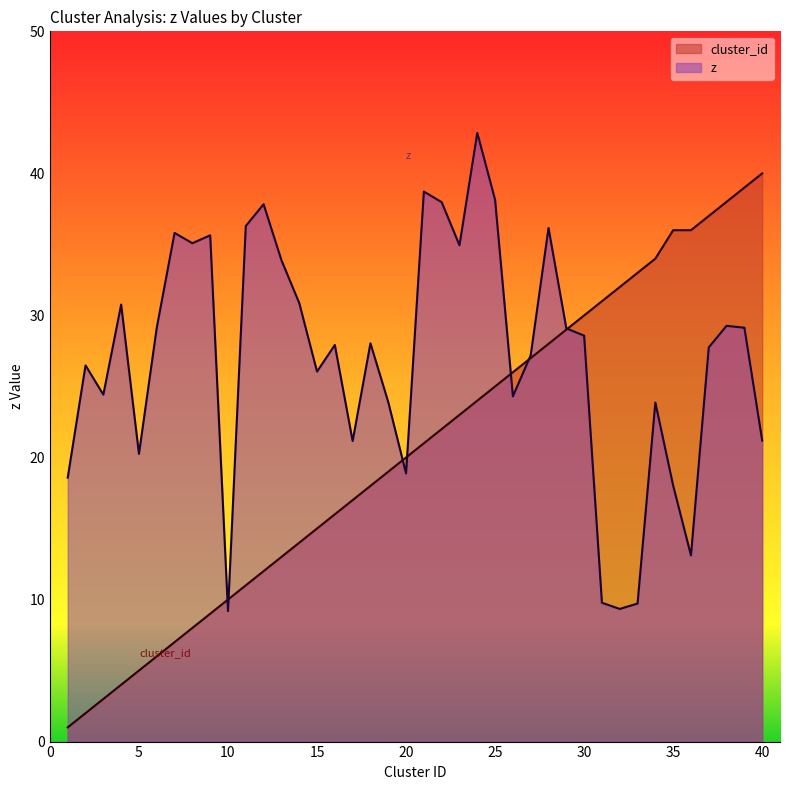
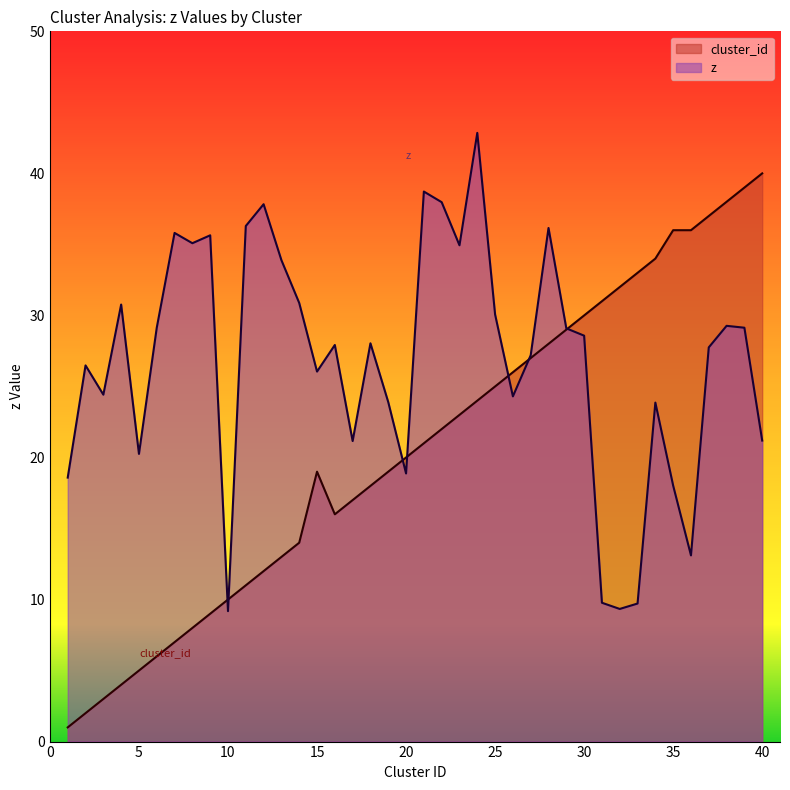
  {
    "cluster_id": {
      "5": 5,
      "10": 10,
-     "15": 15,
+     "15": 19,
      "20": 20,
      "25": 25,
      "30": 30,
      "35": 36,
      "40": 40
    },
    "z": {
      "5": 20.3,
      "10": 9.2,
      "15": 26.0,
      "20": 18.9,
-     "25": 38.1,
+     "25": 30.1,
      "30": 28.6,
      "35": 18.0,
      "40": 21.2
    }
  }
